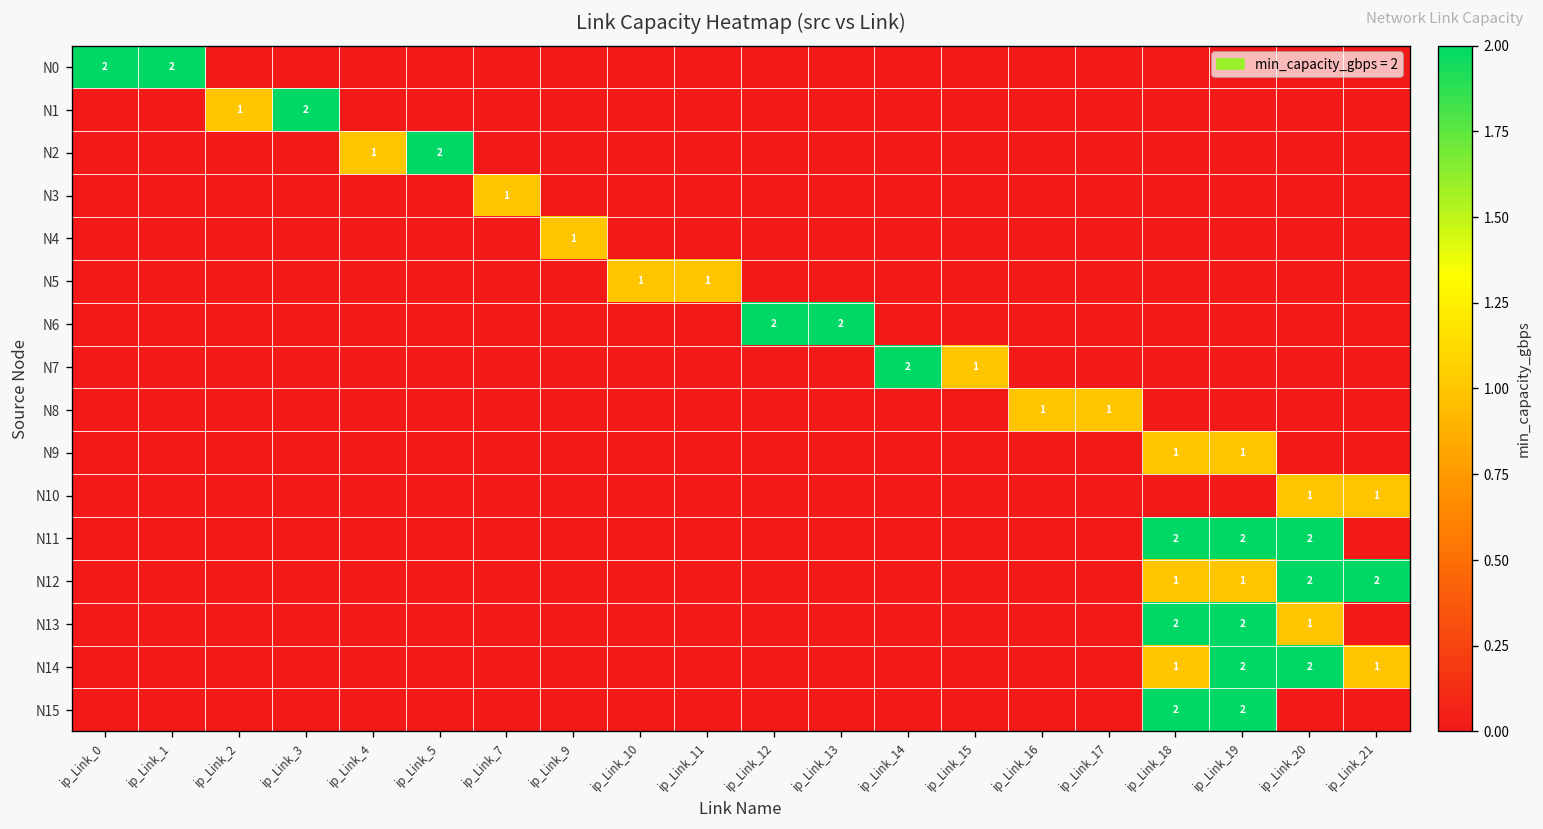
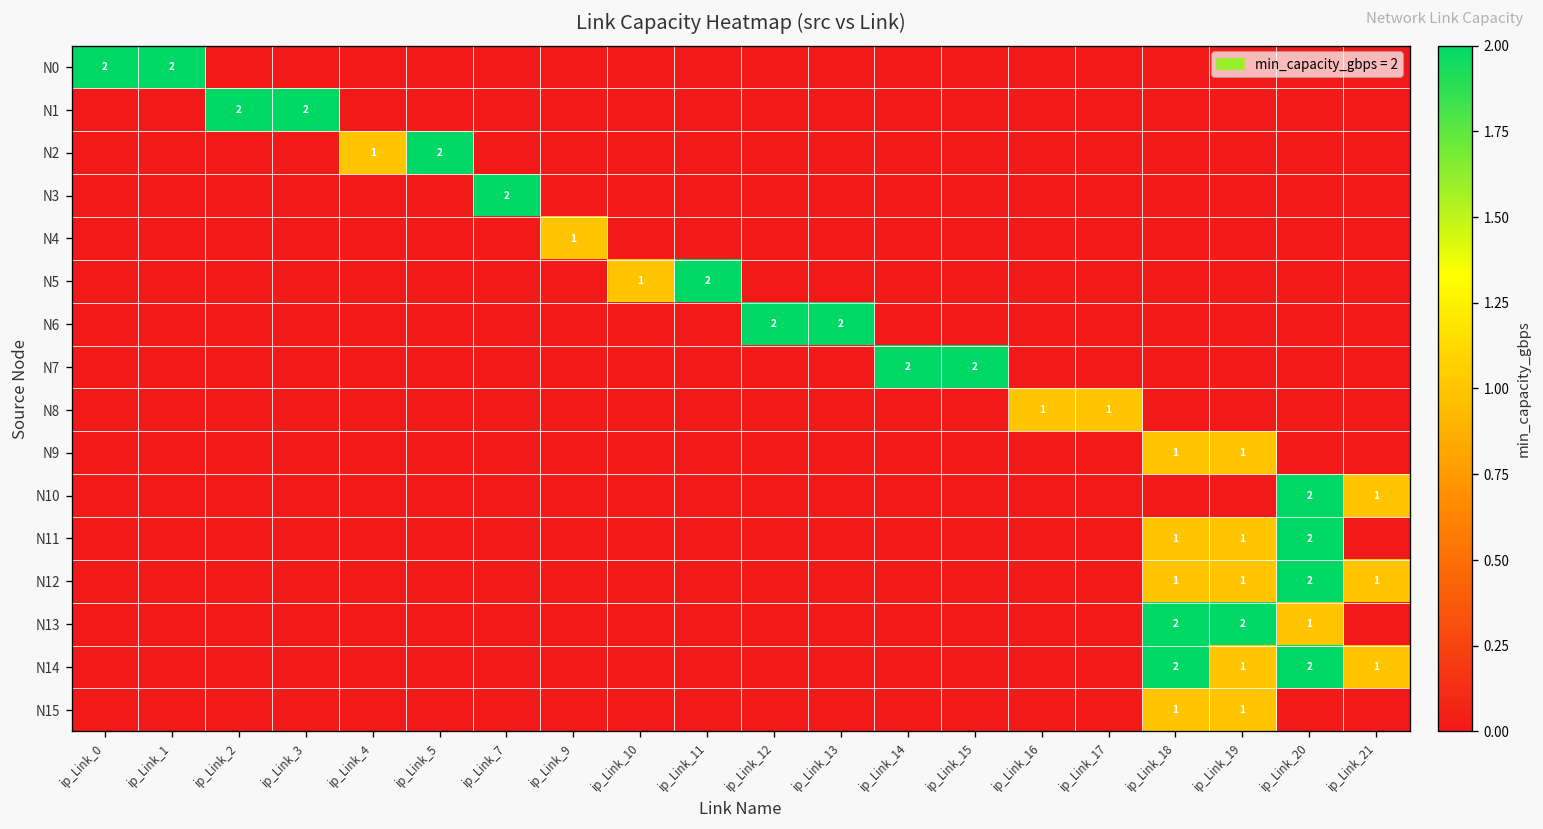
  {
    "N0": {
      "ip_Link_0": 2,
      "ip_Link_1": 2
    },
    "N1": {
-     "ip_Link_2": 1,
+     "ip_Link_2": 2,
      "ip_Link_3": 2
    },
    "N2": {
      "ip_Link_4": 1,
      "ip_Link_5": 2
    },
    "N3": {
-     "ip_Link_7": 1
+     "ip_Link_7": 2
    },
    "N4": {
      "ip_Link_9": 1
    },
    "N5": {
      "ip_Link_10": 1,
-     "ip_Link_11": 1
+     "ip_Link_11": 2
    },
    "N6": {
      "ip_Link_12": 2,
      "ip_Link_13": 2
    },
    "N7": {
      "ip_Link_14": 2,
-     "ip_Link_15": 1
+     "ip_Link_15": 2
    },
    "N8": {
      "ip_Link_16": 1,
      "ip_Link_17": 1
    },
    "N9": {
      "ip_Link_18": 1,
      "ip_Link_19": 1
    },
    "N10": {
-     "ip_Link_20": 1,
+     "ip_Link_20": 2,
      "ip_Link_21": 1
    },
    "N11": {
-     "ip_Link_18": 2,
-     "ip_Link_19": 2,
+     "ip_Link_18": 1,
+     "ip_Link_19": 1,
      "ip_Link_20": 2
    },
    "N12": {
      "ip_Link_18": 1,
      "ip_Link_19": 1,
      "ip_Link_20": 2,
-     "ip_Link_21": 2
+     "ip_Link_21": 1
    },
    "N13": {
      "ip_Link_18": 2,
      "ip_Link_19": 2,
      "ip_Link_20": 1
    },
    "N14": {
-     "ip_Link_18": 1,
-     "ip_Link_19": 2,
+     "ip_Link_18": 2,
+     "ip_Link_19": 1,
      "ip_Link_20": 2,
      "ip_Link_21": 1
    },
    "N15": {
-     "ip_Link_18": 2,
-     "ip_Link_19": 2
+     "ip_Link_18": 1,
+     "ip_Link_19": 1
    }
  }
